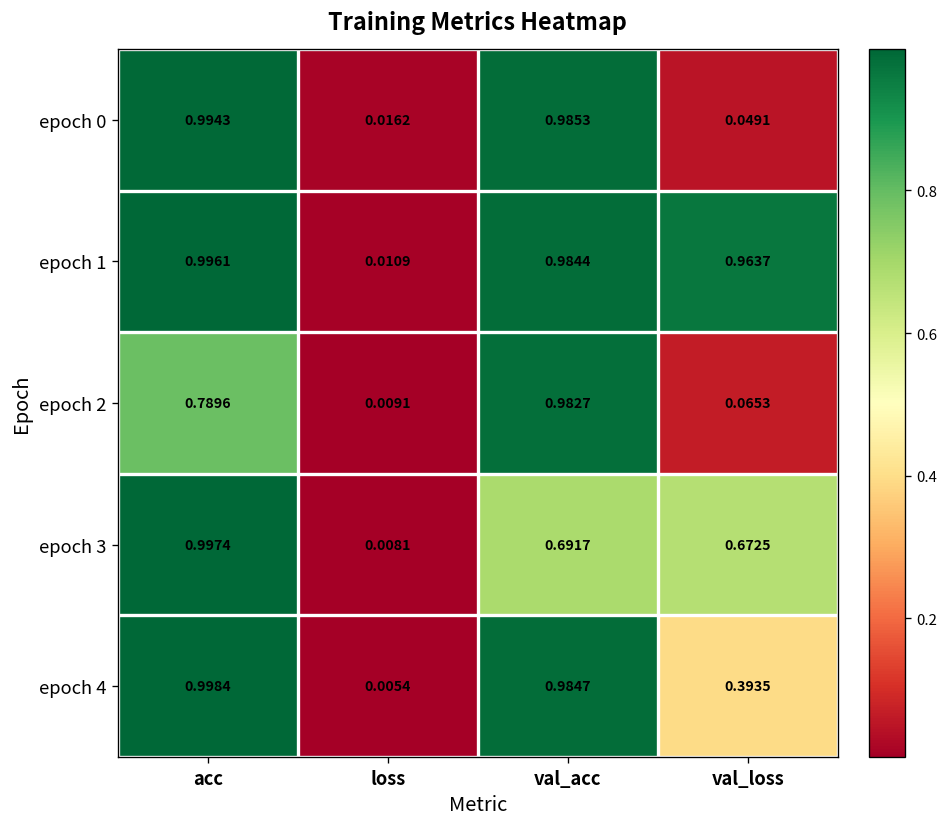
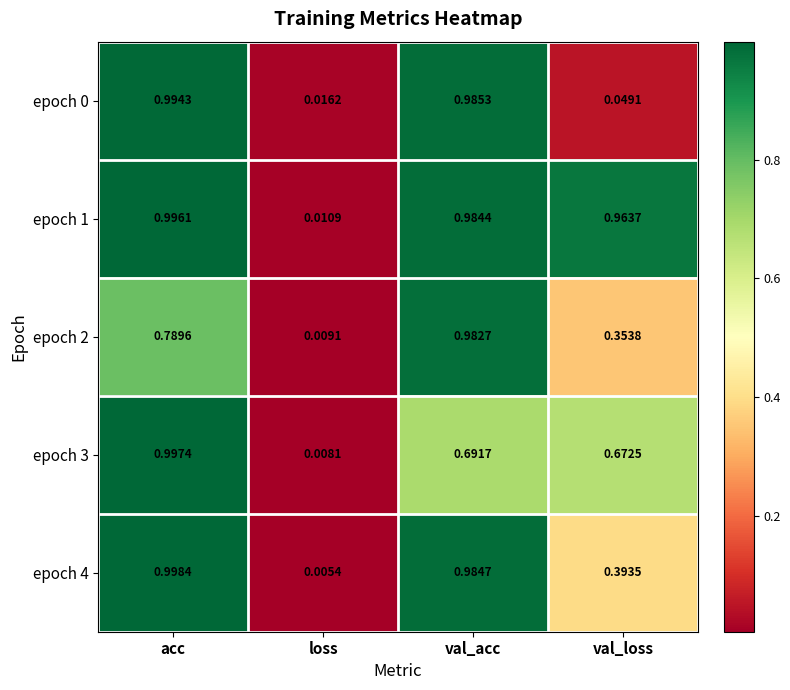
  {
    "epoch 0": {
      "acc": 0.9943,
      "loss": 0.0162,
      "val_acc": 0.9853,
      "val_loss": 0.0491
    },
    "epoch 1": {
      "acc": 0.9961,
      "loss": 0.0109,
      "val_acc": 0.9844,
      "val_loss": 0.9637
    },
    "epoch 2": {
      "acc": 0.7896,
      "loss": 0.0091,
      "val_acc": 0.9827,
-     "val_loss": 0.0653
+     "val_loss": 0.3538
    },
    "epoch 3": {
      "acc": 0.9974,
      "loss": 0.0081,
      "val_acc": 0.6917,
      "val_loss": 0.6725
    },
    "epoch 4": {
      "acc": 0.9984,
      "loss": 0.0054,
      "val_acc": 0.9847,
      "val_loss": 0.3935
    }
  }
